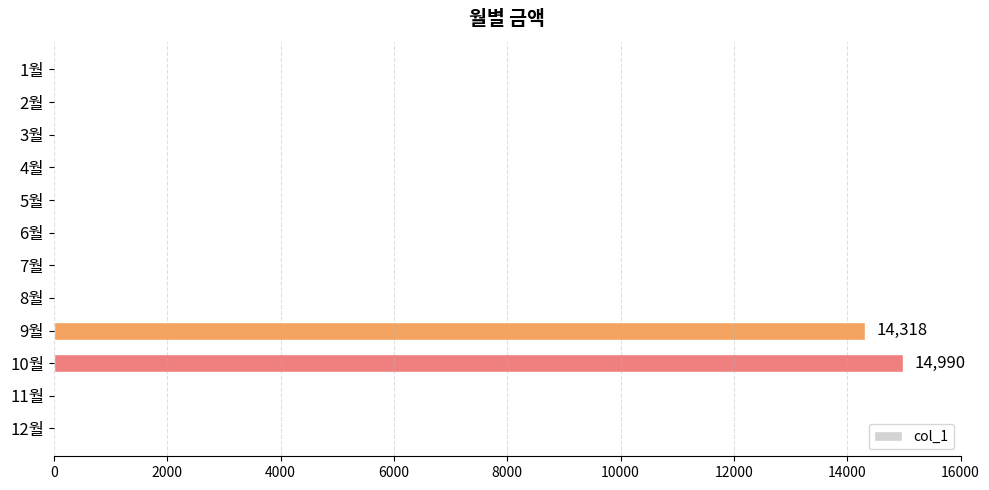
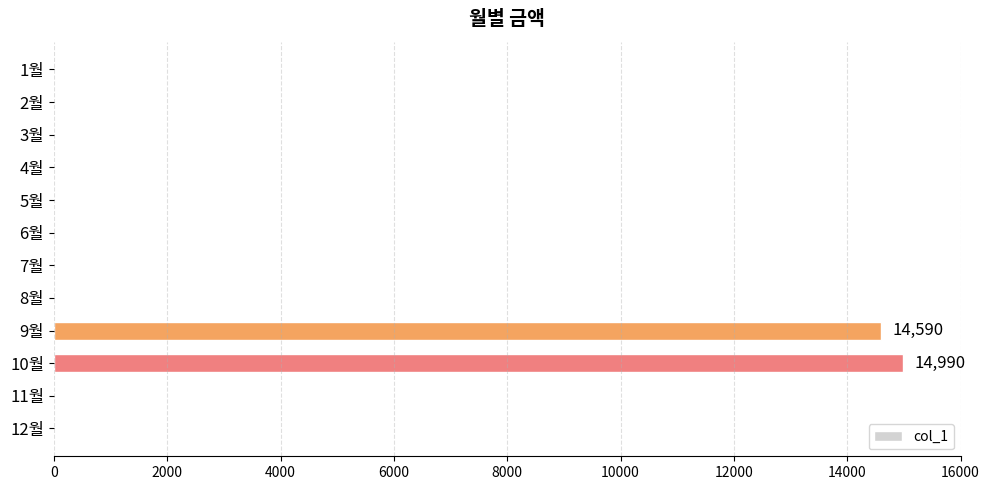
  {
-   "9월": "14,318",
+   "9월": "14,590",
    "10월": "14,990"
  }
